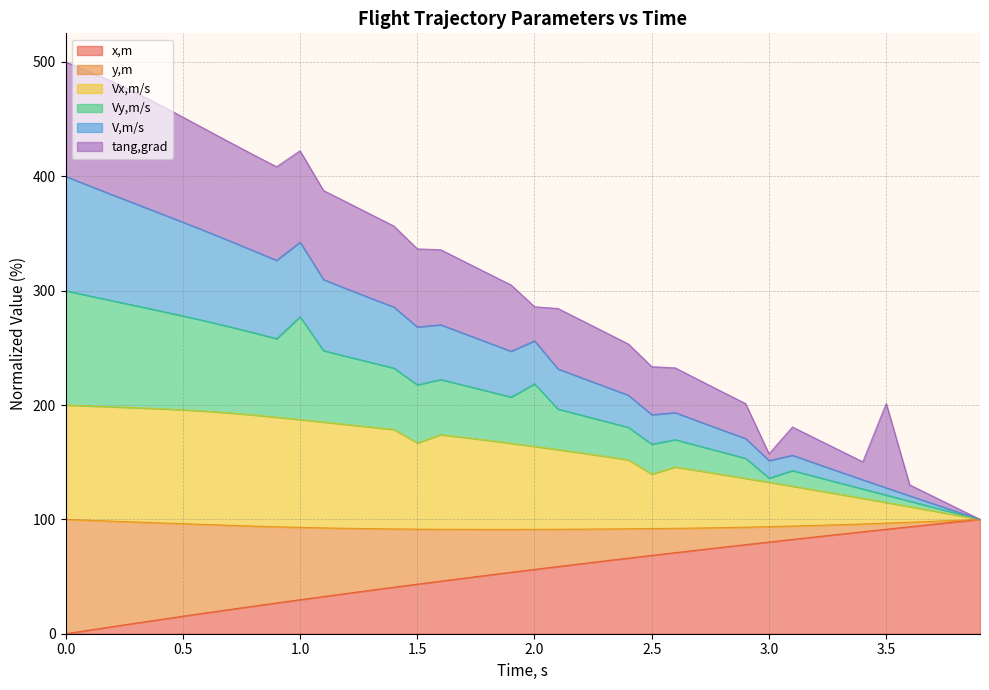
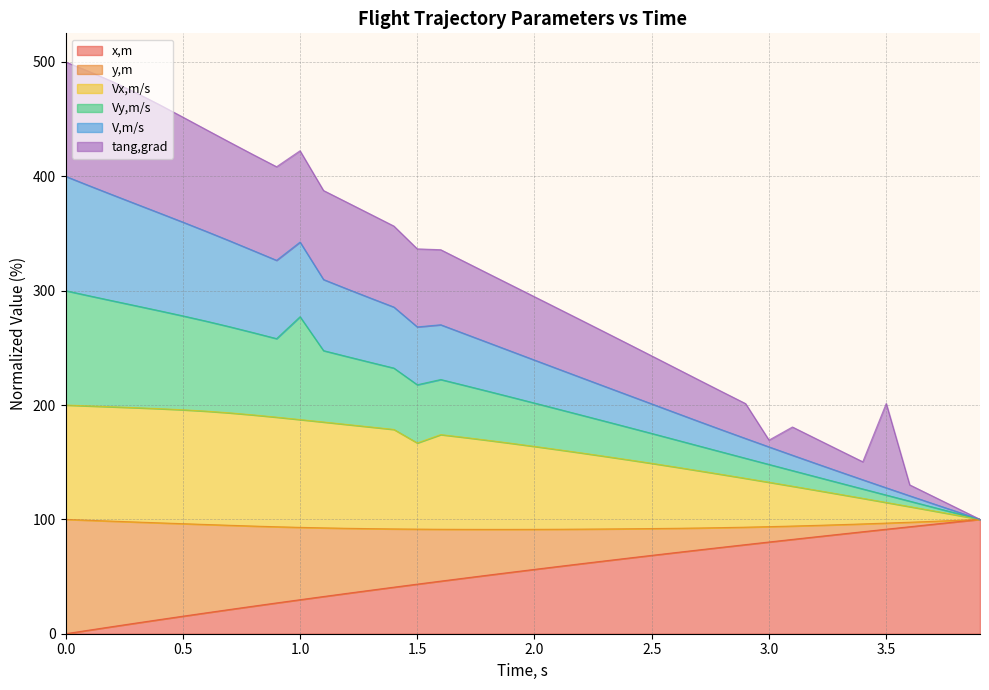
  {
    "Vx,m/s": {
      "0.0": 100,
      "0.5": 100,
      "1.0": 94,
      "1.5": 75,
      "2.0": 73,
-     "2.5": 48,
+     "2.5": 57,
      "3.0": 39,
      "3.5": 18
    },
    "Vy,m/s": {
      "0.0": 100,
      "0.5": 82,
      "1.0": 90,
      "1.5": 51,
-     "2.0": 55,
+     "2.0": 38,
      "2.5": 26,
-     "3.0": 4,
+     "3.0": 16,
      "3.5": 6
    },
    "V,m/s": {
      "0.0": 100,
      "0.5": 82,
      "1.0": 65,
      "1.5": 51,
      "2.0": 38,
      "2.5": 26,
      "3.0": 15,
      "3.5": 6
    },
    "tang,grad": {
      "0.0": 100,
      "0.5": 92,
      "1.0": 80,
      "1.5": 68,
-     "2.0": 30,
+     "2.0": 55,
      "2.5": 42,
      "3.0": 6,
      "3.5": 74
    }
  }
